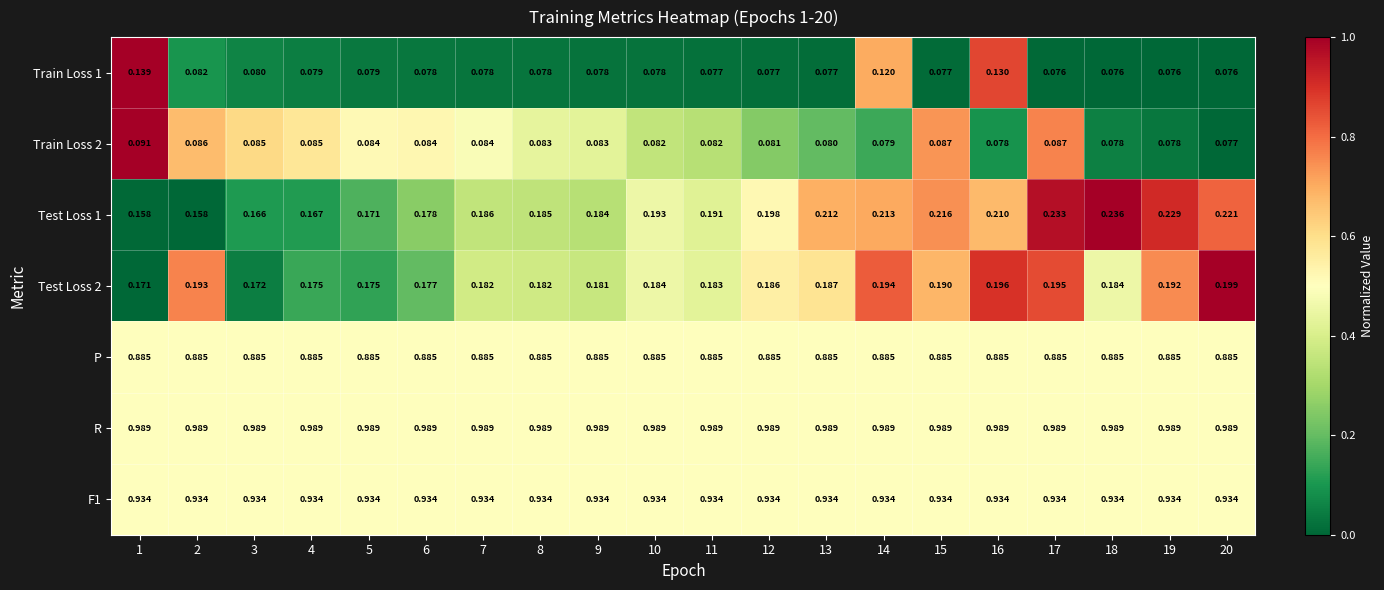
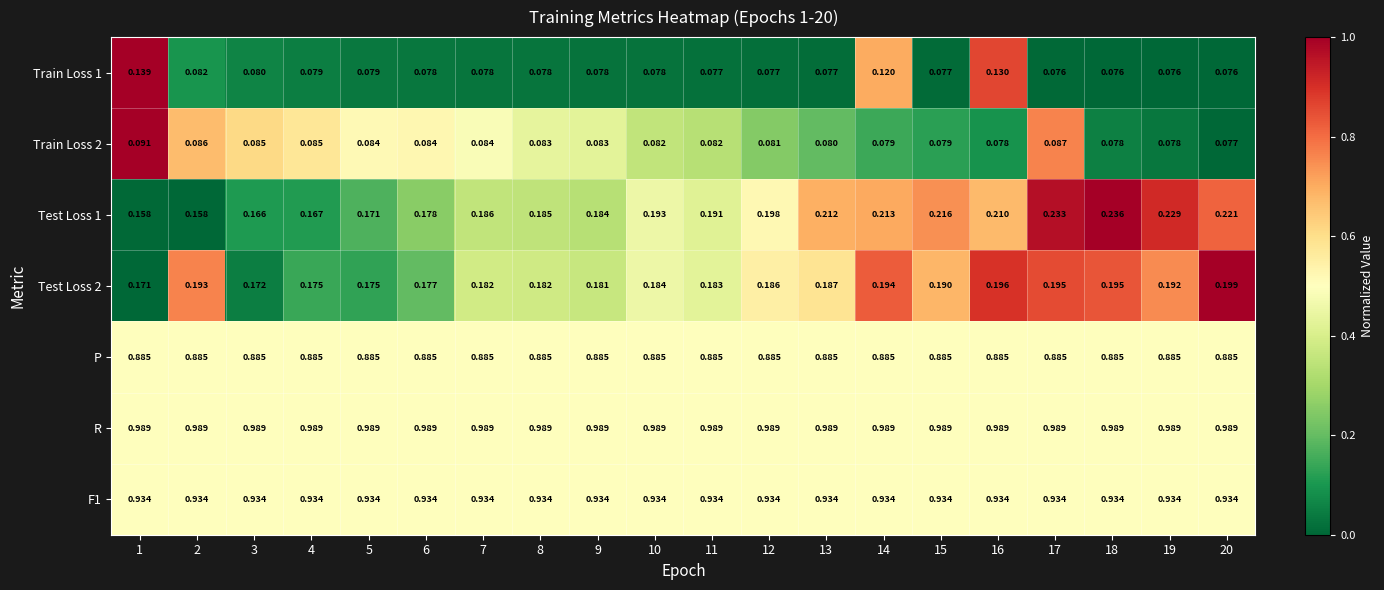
  {
    "Train Loss 1": {
      "1": 0.139,
      "2": 0.082,
      "3": 0.080,
      "4": 0.079,
      "5": 0.079,
      "6": 0.078,
      "7": 0.078,
      "8": 0.078,
      "9": 0.078,
      "10": 0.078,
      "11": 0.077,
      "12": 0.077,
      "13": 0.077,
      "14": 0.120,
      "15": 0.077,
      "16": 0.130,
      "17": 0.076,
      "18": 0.076,
      "19": 0.076,
      "20": 0.076
    },
    "Train Loss 2": {
      "1": 0.091,
      "2": 0.086,
      "3": 0.085,
      "4": 0.085,
      "5": 0.084,
      "6": 0.084,
      "7": 0.084,
      "8": 0.083,
      "9": 0.083,
      "10": 0.082,
      "11": 0.082,
      "12": 0.081,
      "13": 0.080,
      "14": 0.079,
-     "15": 0.087,
+     "15": 0.079,
      "16": 0.078,
      "17": 0.087,
      "18": 0.078,
      "19": 0.078,
      "20": 0.077
    },
    "Test Loss 1": {
      "1": 0.158,
      "2": 0.158,
      "3": 0.166,
      "4": 0.167,
      "5": 0.171,
      "6": 0.178,
      "7": 0.186,
      "8": 0.185,
      "9": 0.184,
      "10": 0.193,
      "11": 0.191,
      "12": 0.198,
      "13": 0.212,
      "14": 0.213,
      "15": 0.216,
      "16": 0.210,
      "17": 0.233,
      "18": 0.236,
      "19": 0.229,
      "20": 0.221
    },
    "Test Loss 2": {
      "1": 0.171,
      "2": 0.193,
      "3": 0.172,
      "4": 0.175,
      "5": 0.175,
      "6": 0.177,
      "7": 0.182,
      "8": 0.182,
      "9": 0.181,
      "10": 0.184,
      "11": 0.183,
      "12": 0.186,
      "13": 0.187,
      "14": 0.194,
      "15": 0.190,
      "16": 0.196,
      "17": 0.195,
-     "18": 0.184,
+     "18": 0.195,
      "19": 0.192,
      "20": 0.199
    },
    "P": {
      "1": 0.885,
      "2": 0.885,
      "3": 0.885,
      "4": 0.885,
      "5": 0.885,
      "6": 0.885,
      "7": 0.885,
      "8": 0.885,
      "9": 0.885,
      "10": 0.885,
      "11": 0.885,
      "12": 0.885,
      "13": 0.885,
      "14": 0.885,
      "15": 0.885,
      "16": 0.885,
      "17": 0.885,
      "18": 0.885,
      "19": 0.885,
      "20": 0.885
    },
    "R": {
      "1": 0.989,
      "2": 0.989,
      "3": 0.989,
      "4": 0.989,
      "5": 0.989,
      "6": 0.989,
      "7": 0.989,
      "8": 0.989,
      "9": 0.989,
      "10": 0.989,
      "11": 0.989,
      "12": 0.989,
      "13": 0.989,
      "14": 0.989,
      "15": 0.989,
      "16": 0.989,
      "17": 0.989,
      "18": 0.989,
      "19": 0.989,
      "20": 0.989
    },
    "F1": {
      "1": 0.934,
      "2": 0.934,
      "3": 0.934,
      "4": 0.934,
      "5": 0.934,
      "6": 0.934,
      "7": 0.934,
      "8": 0.934,
      "9": 0.934,
      "10": 0.934,
      "11": 0.934,
      "12": 0.934,
      "13": 0.934,
      "14": 0.934,
      "15": 0.934,
      "16": 0.934,
      "17": 0.934,
      "18": 0.934,
      "19": 0.934,
      "20": 0.934
    }
  }
